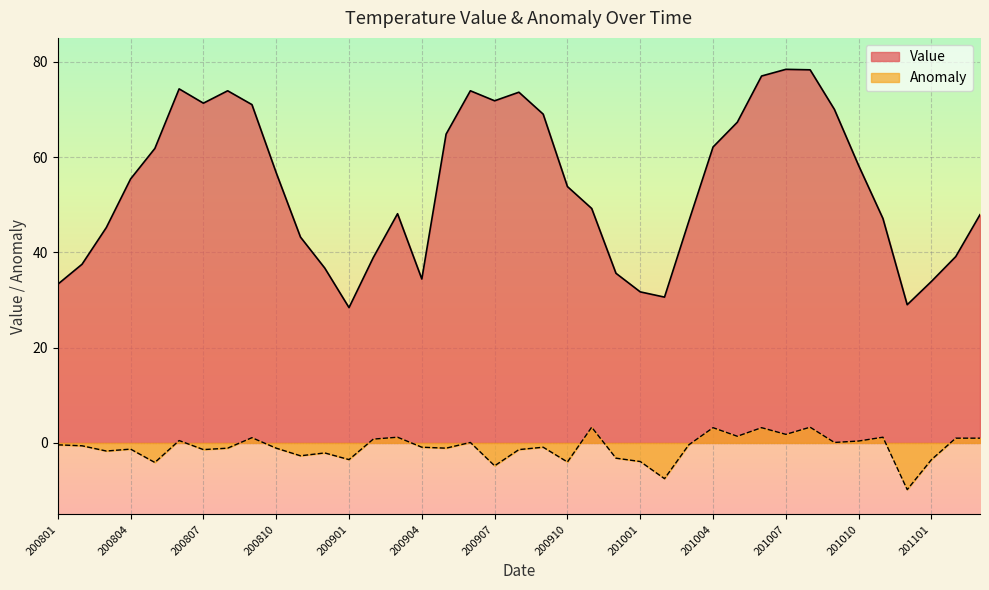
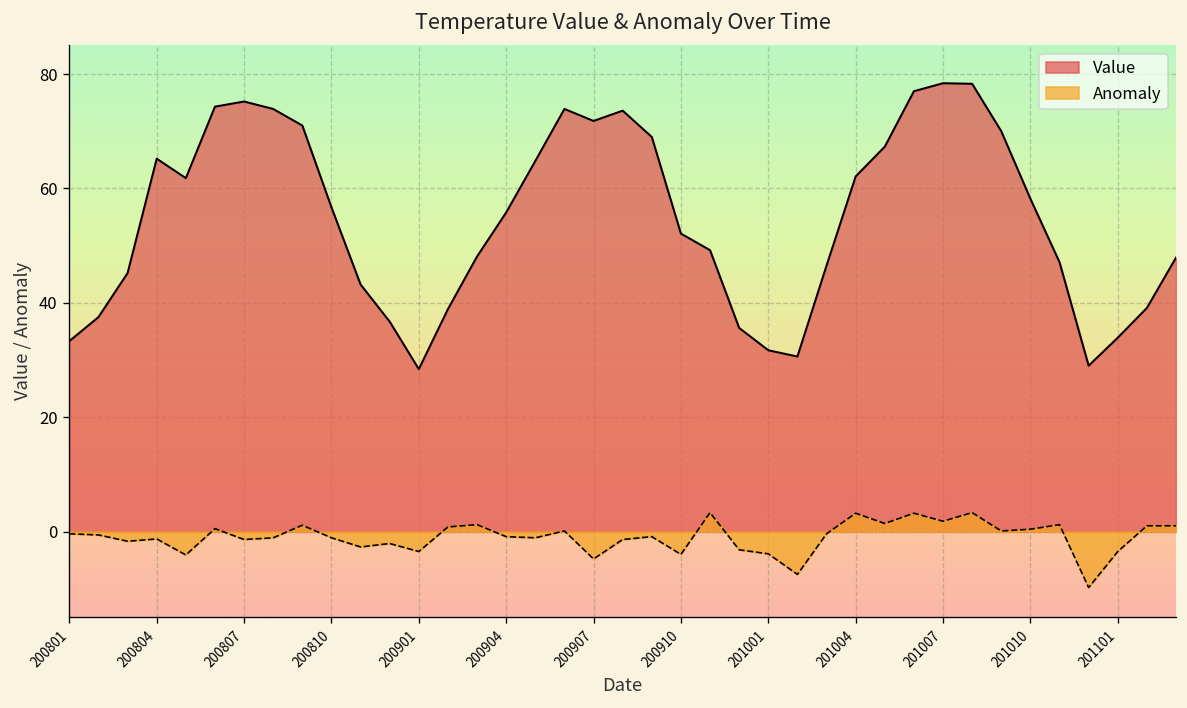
  {
    "Value": {
      "200801": 33,
-     "200804": 55,
-     "200807": 71,
+     "200804": 65,
+     "200807": 75,
      "200810": 57,
      "200901": 28,
-     "200904": 34,
+     "200904": 56,
      "200907": 72,
-     "200910": 54,
+     "200910": 52,
      "201001": 32,
      "201004": 62,
      "201007": 78,
      "201010": 58,
      "201101": 34
    }
  }
